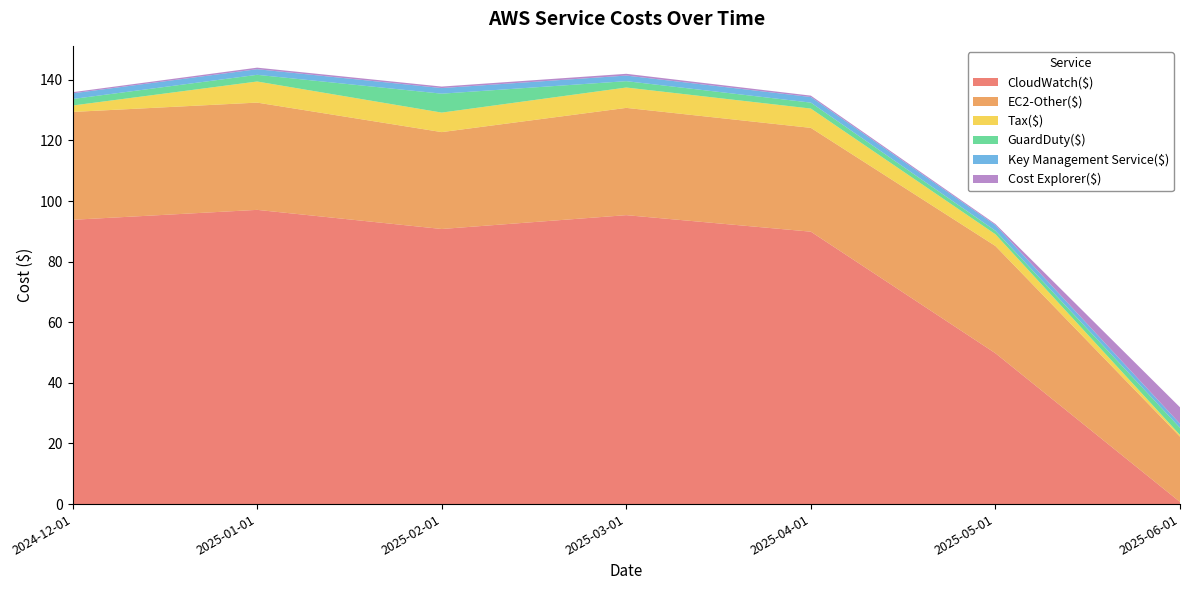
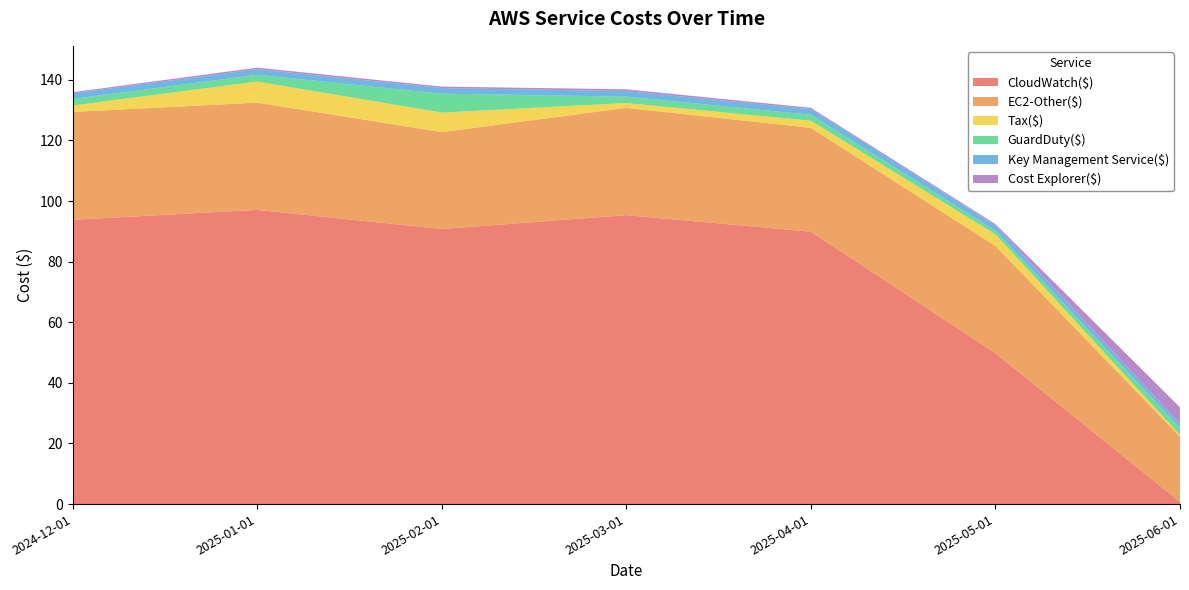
  {
    "Tax($)": {
      "2024-12-01": 2,
      "2025-01-01": 7,
      "2025-02-01": 6,
-     "2025-03-01": 7,
-     "2025-04-01": 6,
+     "2025-03-01": 2,
+     "2025-04-01": 2,
      "2025-05-01": 4
    },
    "GuardDuty($)": {
      "2024-12-01": 2,
      "2025-01-01": 2,
      "2025-02-01": 6,
      "2025-03-01": 2,
      "2025-04-01": 2,
      "2025-05-01": 1,
      "2025-06-01": 2
    },
    "Key Management Service($)": {
      "2025-06-01": 1
    },
    "Cost Explorer($)": {
      "2025-06-01": 5
    }
  }
